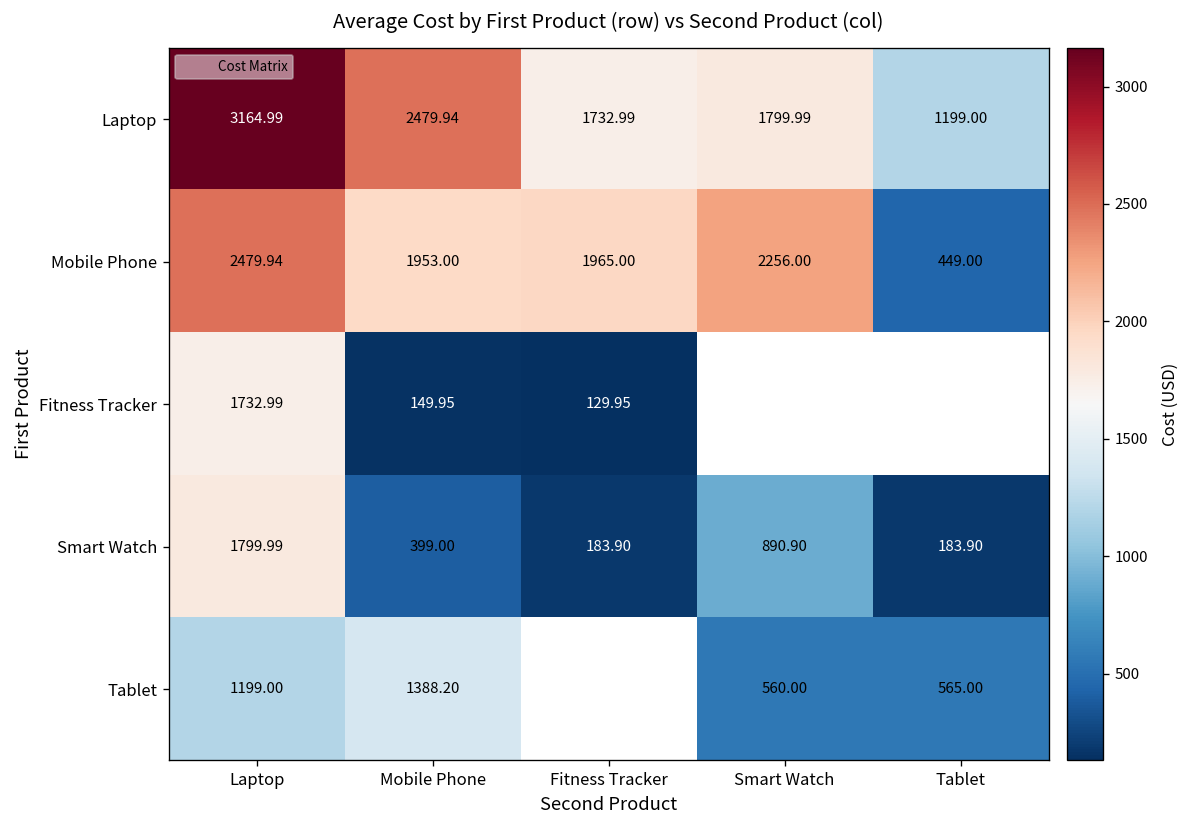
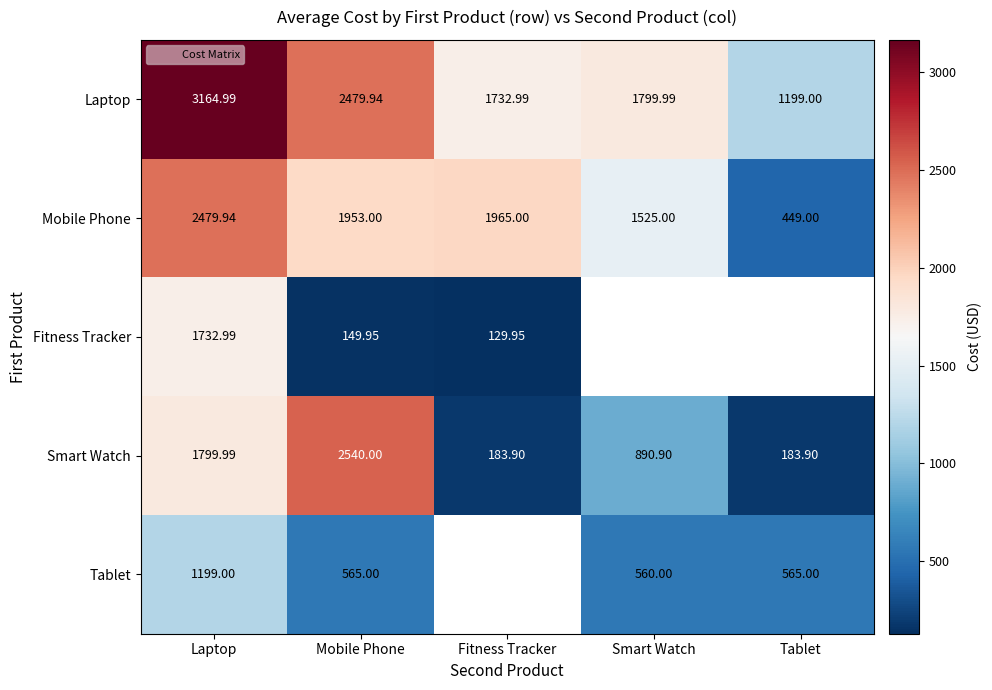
  {
    "Laptop": {
      "Laptop": 3164.99,
      "Mobile Phone": 2479.94,
      "Fitness Tracker": 1732.99,
      "Smart Watch": 1799.99,
      "Tablet": 1199.00
    },
    "Mobile Phone": {
      "Laptop": 2479.94,
      "Mobile Phone": 1953.00,
      "Fitness Tracker": 1965.00,
-     "Smart Watch": 2256.00,
+     "Smart Watch": 1525.00,
      "Tablet": 449.00
    },
    "Fitness Tracker": {
      "Laptop": 1732.99,
      "Mobile Phone": 149.95,
      "Fitness Tracker": 129.95
    },
    "Smart Watch": {
      "Laptop": 1799.99,
-     "Mobile Phone": 399.00,
+     "Mobile Phone": 2540.00,
      "Fitness Tracker": 183.90,
      "Smart Watch": 890.90,
      "Tablet": 183.90
    },
    "Tablet": {
      "Laptop": 1199.00,
-     "Mobile Phone": 1388.20,
+     "Mobile Phone": 565.00,
      "Smart Watch": 560.00,
      "Tablet": 565.00
    }
  }
